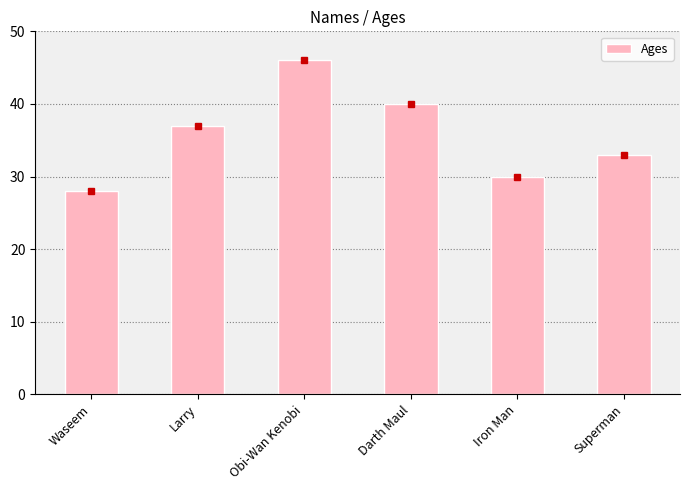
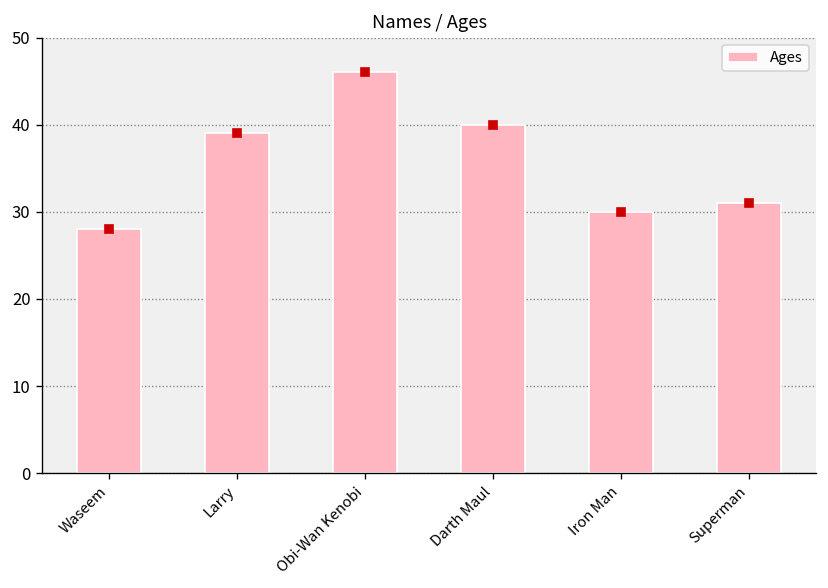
  {
    "Ages": {
      "Waseem": 28,
-     "Larry": 37,
+     "Larry": 39,
      "Obi-Wan Kenobi": 46,
      "Darth Maul": 40,
      "Iron Man": 30,
-     "Superman": 33
+     "Superman": 31
    }
  }
